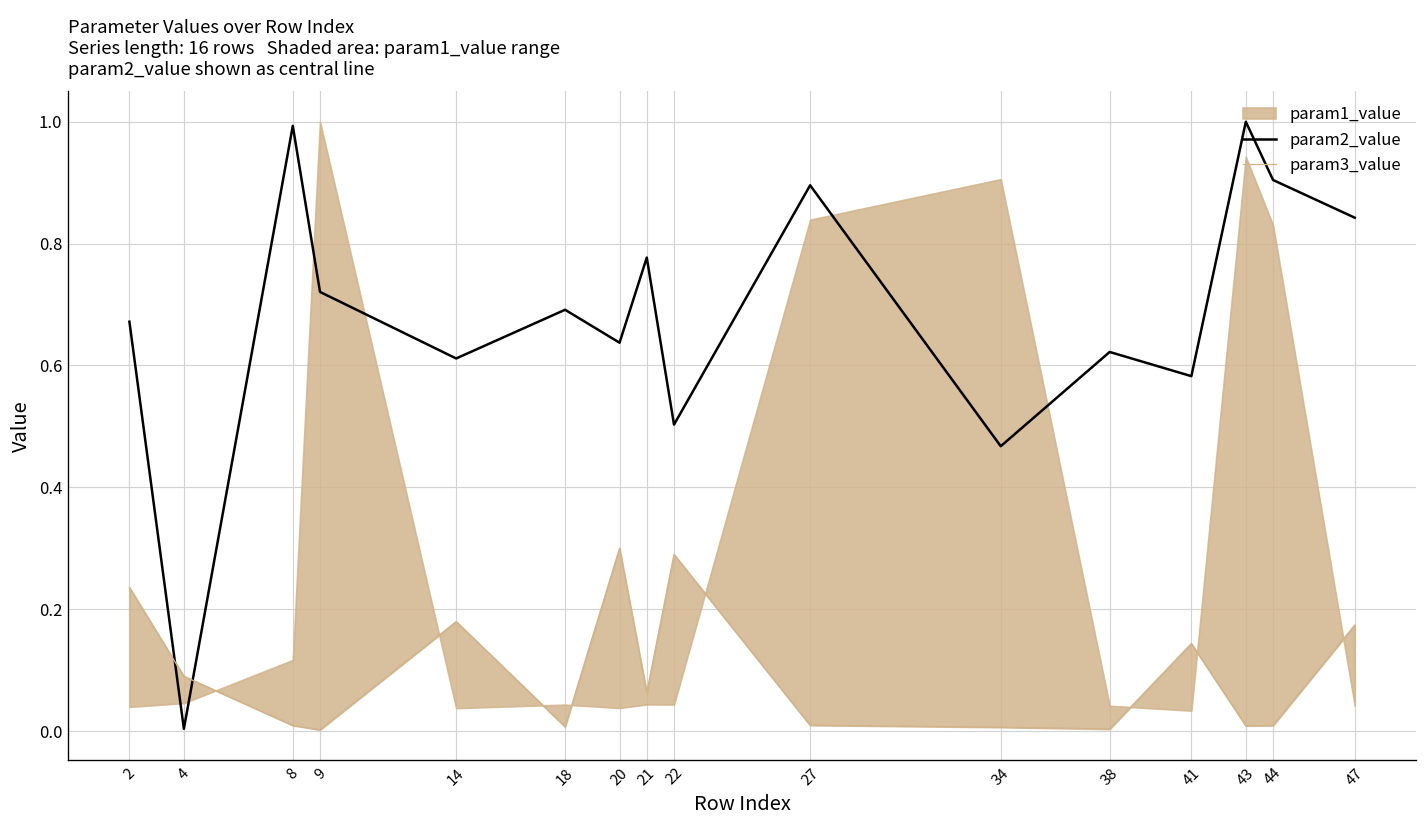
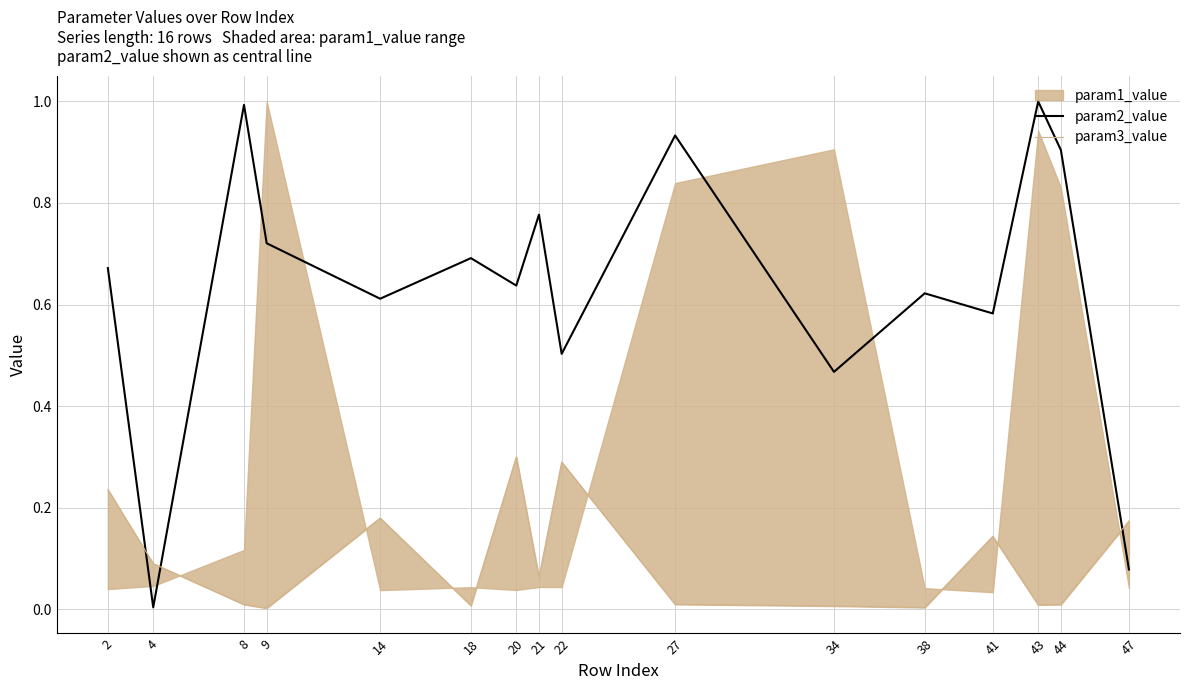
  {
    "param2_value": {
      "2": 0.67,
      "4": 0.00,
      "8": 0.99,
      "9": 0.72,
      "14": 0.61,
      "18": 0.69,
      "20": 0.64,
      "21": 0.78,
      "22": 0.50,
-     "27": 0.90,
+     "27": 0.93,
      "34": 0.47,
      "38": 0.62,
      "41": 0.58,
      "43": 1.00,
      "44": 0.90,
-     "47": 0.84
+     "47": 0.08
    }
  }
